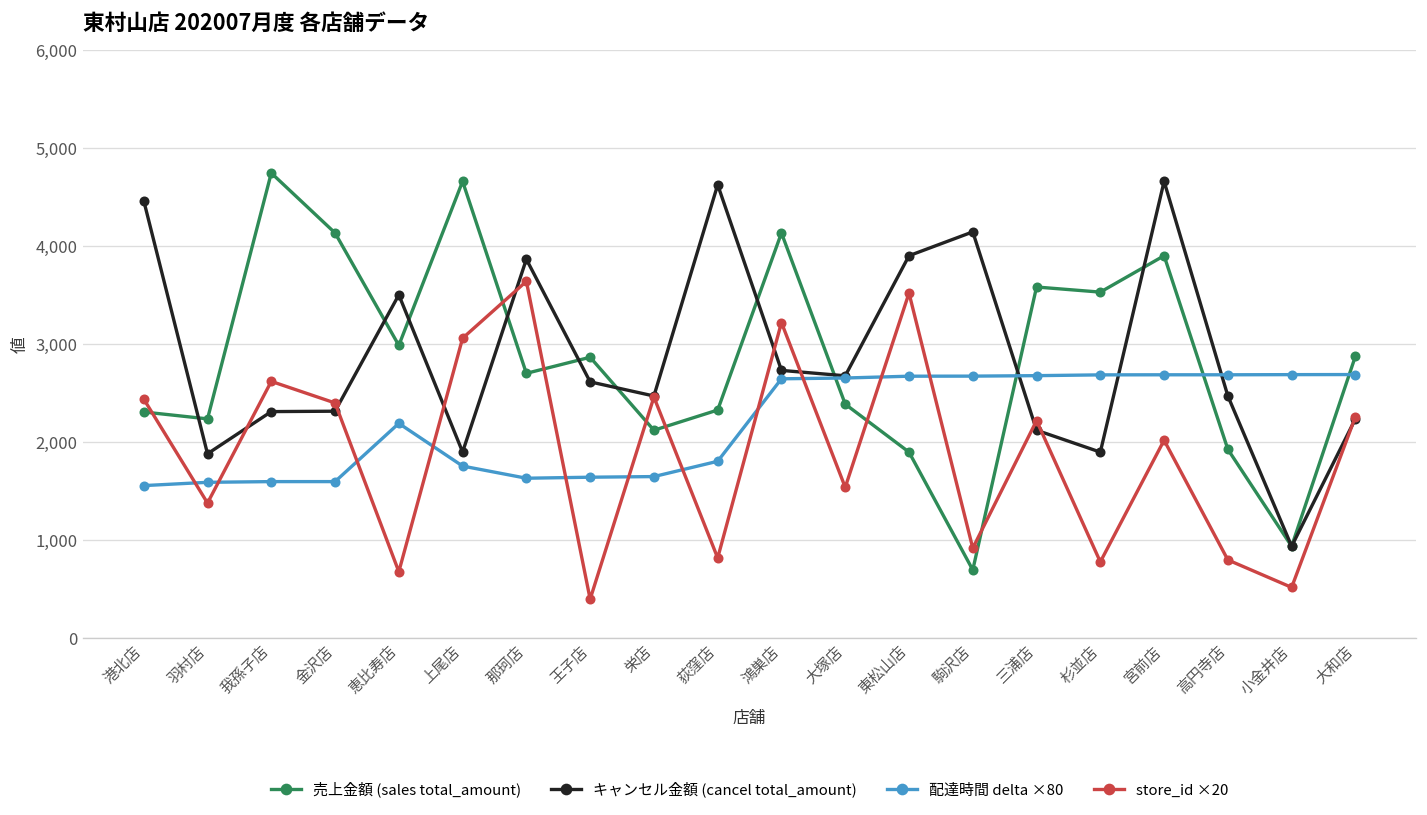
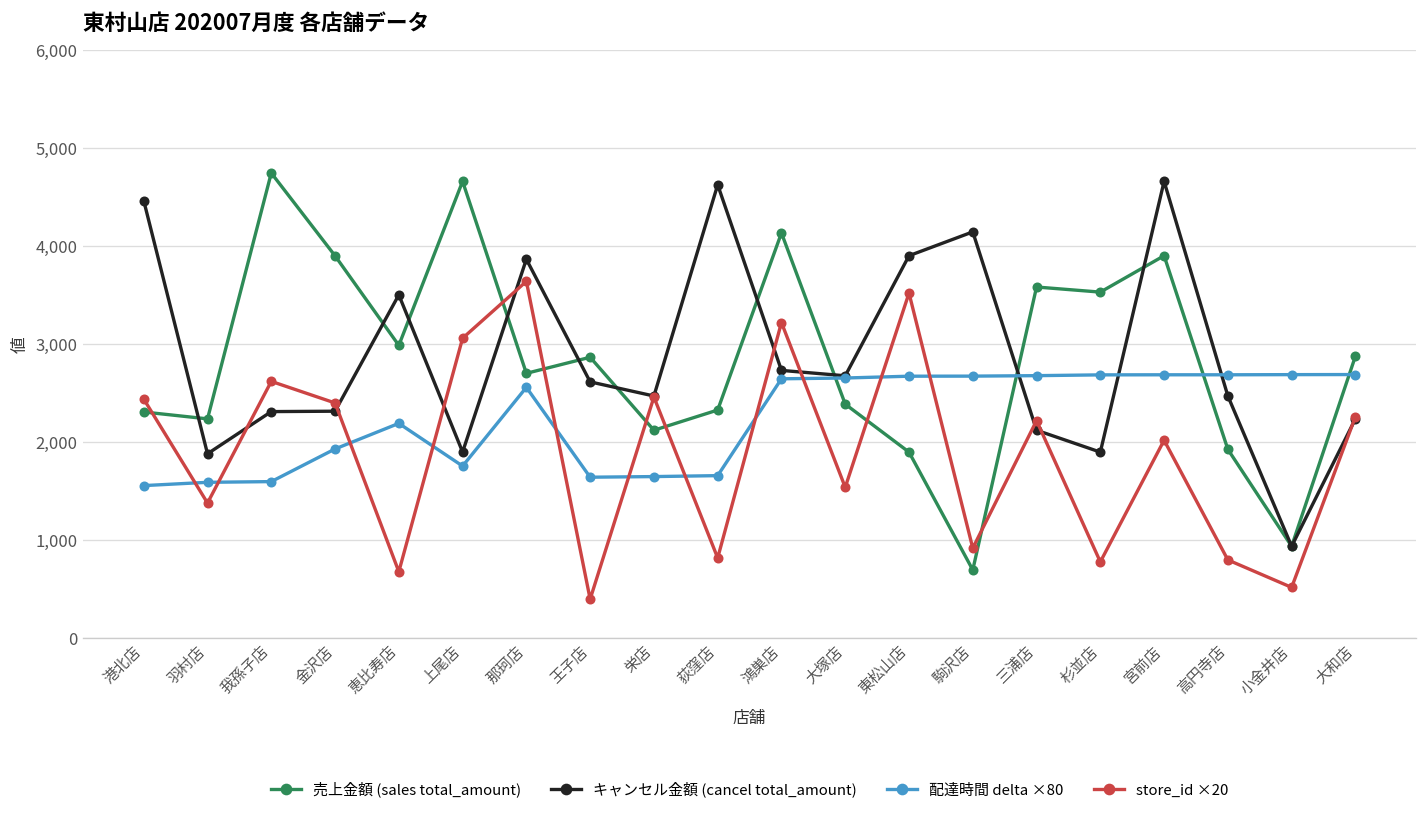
  {
    "売上金額 (sales total_amount)": {
      "港北店": "2,300",
      "羽村店": "2,200",
      "我孫子店": "4,700",
-     "金沢店": "4,100",
+     "金沢店": "3,900",
      "恵比寿店": "3,000",
      "上尾店": "4,700",
      "那珂店": "2,700",
      "王子店": "2,900",
      "栄店": "2,100",
      "荻窪店": "2,300",
      "鴻巣店": "4,100",
      "大塚店": "2,400",
      "東松山店": "1,900",
      "駒沢店": "700",
      "三浦店": "3,600",
      "杉並店": "3,500",
      "宮前店": "3,900",
      "高円寺店": "1,900",
      "大和店": "2,900"
    },
    "キャンセル金額 (cancel total_amount)": {
      "港北店": "4,500",
      "羽村店": "1,900",
      "我孫子店": "2,300",
      "金沢店": "2,300",
      "恵比寿店": "3,500",
      "上尾店": "1,900",
      "那珂店": "3,900",
      "王子店": "2,600",
      "荻窪店": "4,600",
      "鴻巣店": "2,700",
      "東松山店": "3,900",
      "駒沢店": "4,100",
      "三浦店": "2,100",
      "杉並店": "1,900",
      "宮前店": "4,700",
      "高円寺店": "2,500"
    },
    "配達時間 delta ×80": {
      "港北店": "1,600",
      "羽村店": "1,600",
      "我孫子店": "1,600",
-     "金沢店": "1,600",
+     "金沢店": "1,900",
      "恵比寿店": "2,200",
      "上尾店": "1,800",
-     "那珂店": "1,600",
+     "那珂店": "2,600",
      "王子店": "1,600",
      "栄店": "1,600",
-     "荻窪店": "1,800",
+     "荻窪店": "1,700",
      "鴻巣店": "2,600",
      "東松山店": "2,700",
      "駒沢店": "2,700",
      "三浦店": "2,700",
      "杉並店": "2,700",
      "宮前店": "2,700",
      "高円寺店": "2,700",
      "小金井店": "2,700",
      "大和店": "2,700"
    },
    "store_id ×20": {
      "港北店": "2,400",
      "羽村店": "1,400",
      "我孫子店": "2,600",
      "金沢店": "2,400",
      "恵比寿店": "700",
      "上尾店": "3,100",
      "那珂店": "3,600",
      "王子店": "400",
      "荻窪店": "800",
      "鴻巣店": "3,200",
      "大塚店": "1,500",
      "東松山店": "3,500",
      "駒沢店": "900",
      "三浦店": "2,200",
      "杉並店": "800",
      "宮前店": "2,000",
      "高円寺店": "800",
      "小金井店": "500"
    }
  }
